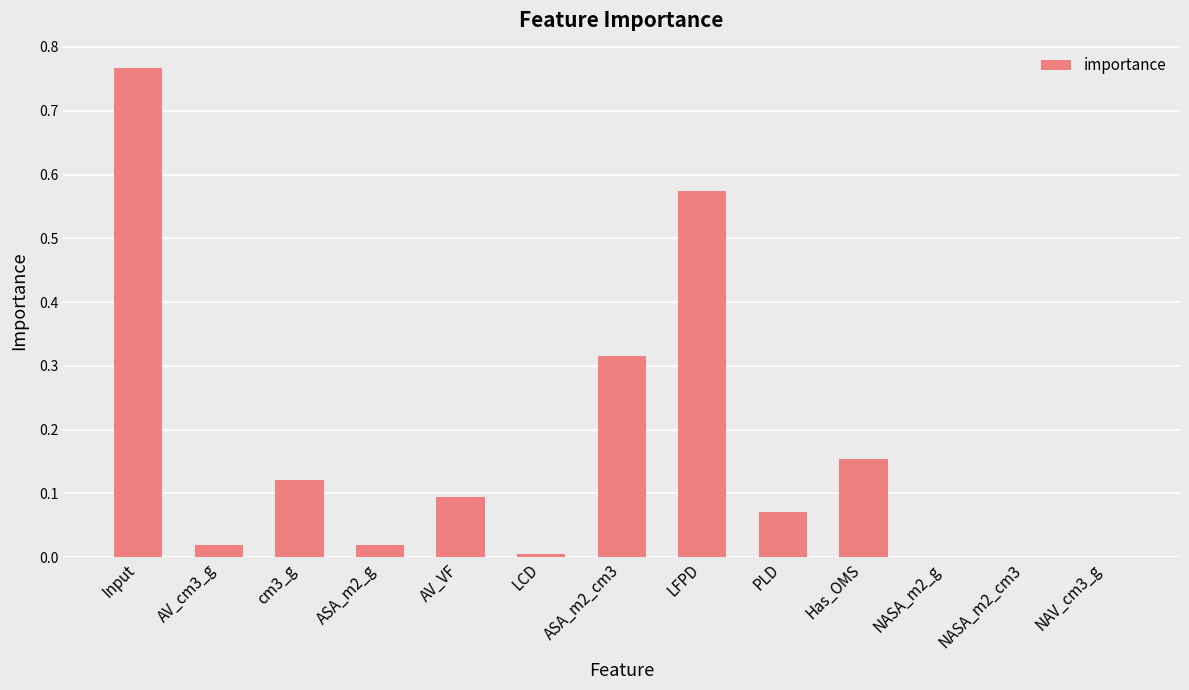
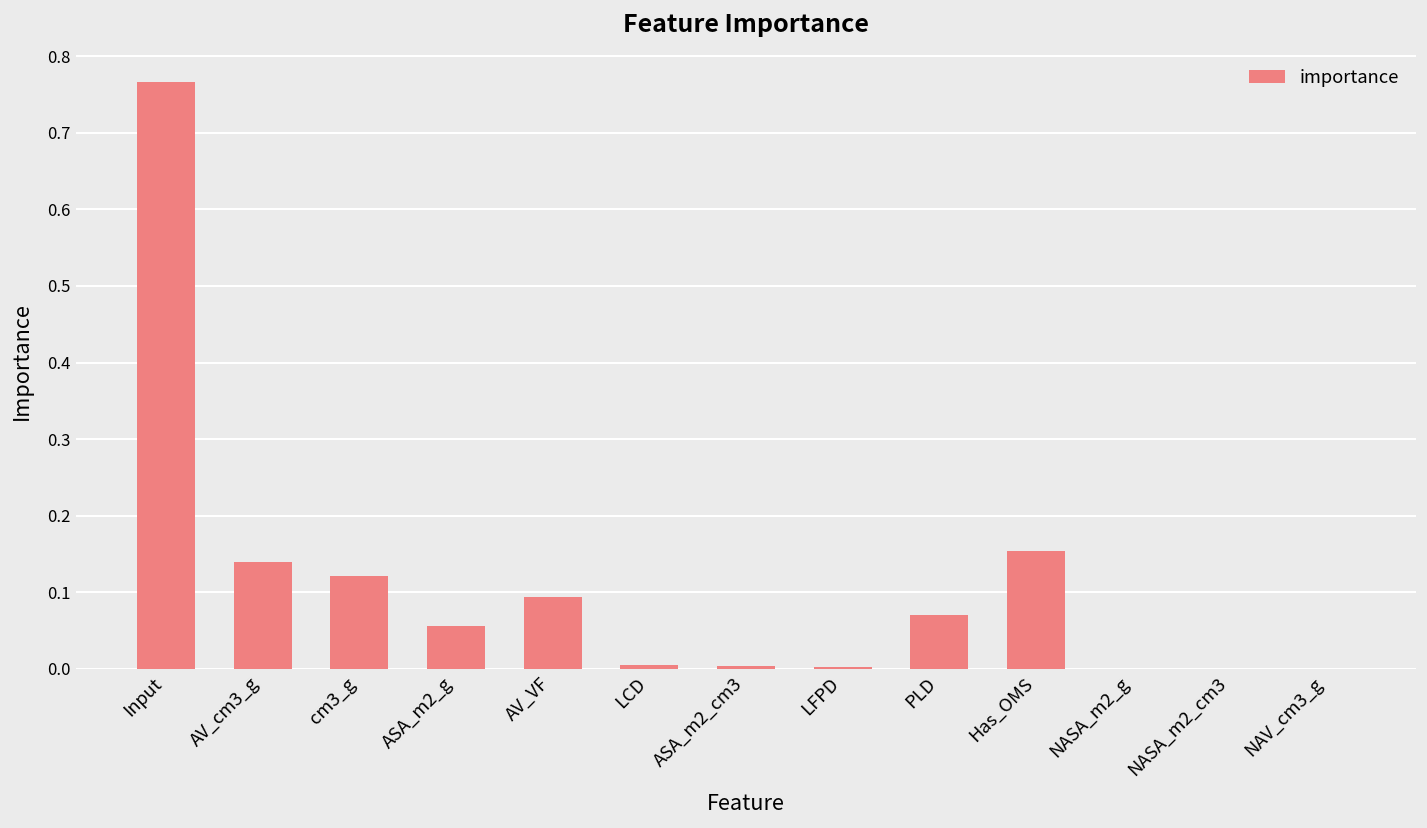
  {
    "Input": 0.77,
-   "AV_cm3_g": 0.02,
+   "AV_cm3_g": 0.14,
    "cm3_g": 0.12,
-   "ASA_m2_g": 0.02,
+   "ASA_m2_g": 0.06,
    "AV_VF": 0.09,
    "LCD": 0.00,
-   "ASA_m2_cm3": 0.32,
-   "LFPD": 0.57,
+   "ASA_m2_cm3": 0.00,
+   "LFPD": 0.00,
    "PLD": 0.07,
    "Has_OMS": 0.15
  }
